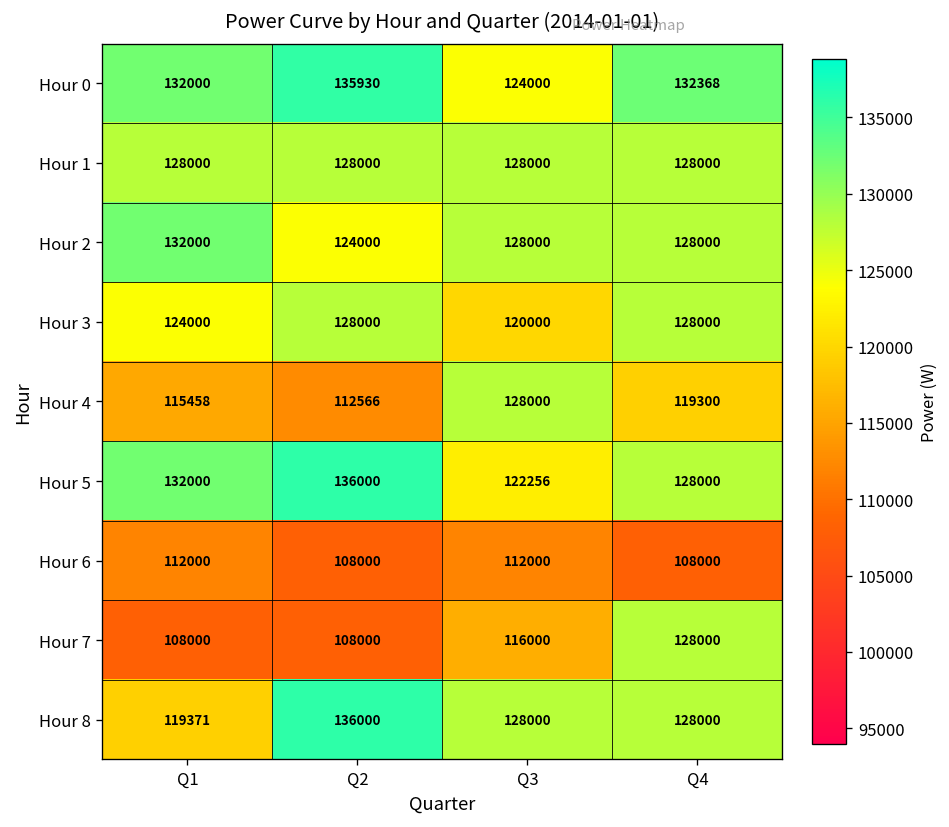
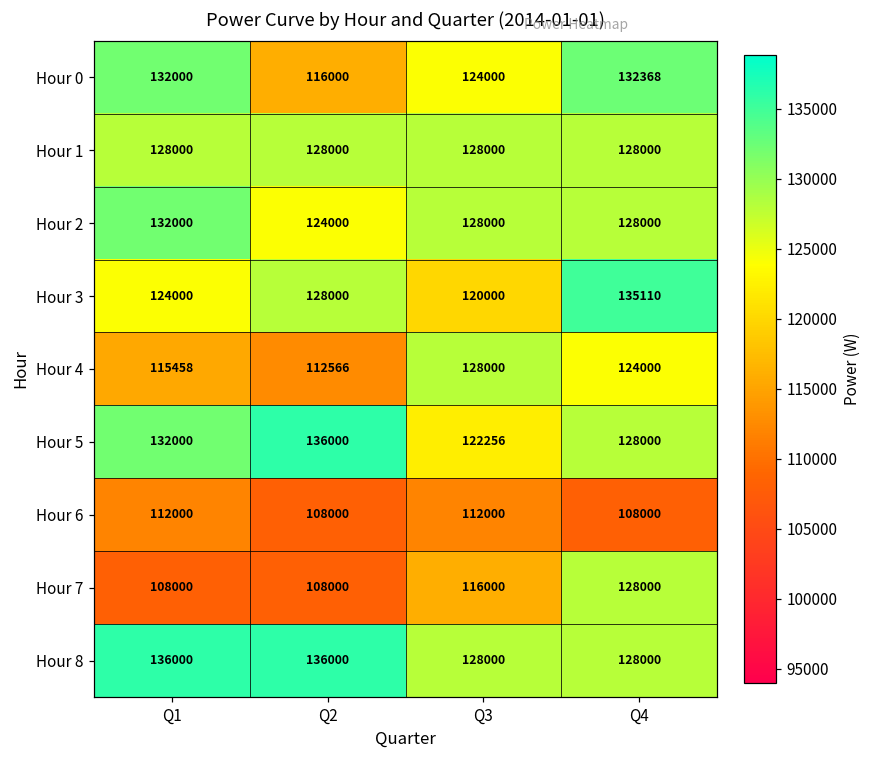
  {
    "Hour 0": {
      "Q1": 132000,
-     "Q2": 135930,
+     "Q2": 116000,
      "Q3": 124000,
      "Q4": 132368
    },
    "Hour 1": {
      "Q1": 128000,
      "Q2": 128000,
      "Q3": 128000,
      "Q4": 128000
    },
    "Hour 2": {
      "Q1": 132000,
      "Q2": 124000,
      "Q3": 128000,
      "Q4": 128000
    },
    "Hour 3": {
      "Q1": 124000,
      "Q2": 128000,
      "Q3": 120000,
-     "Q4": 128000
+     "Q4": 135110
    },
    "Hour 4": {
      "Q1": 115458,
      "Q2": 112566,
      "Q3": 128000,
-     "Q4": 119300
+     "Q4": 124000
    },
    "Hour 5": {
      "Q1": 132000,
      "Q2": 136000,
      "Q3": 122256,
      "Q4": 128000
    },
    "Hour 6": {
      "Q1": 112000,
      "Q2": 108000,
      "Q3": 112000,
      "Q4": 108000
    },
    "Hour 7": {
      "Q1": 108000,
      "Q2": 108000,
      "Q3": 116000,
      "Q4": 128000
    },
    "Hour 8": {
-     "Q1": 119371,
+     "Q1": 136000,
      "Q2": 136000,
      "Q3": 128000,
      "Q4": 128000
    }
  }
